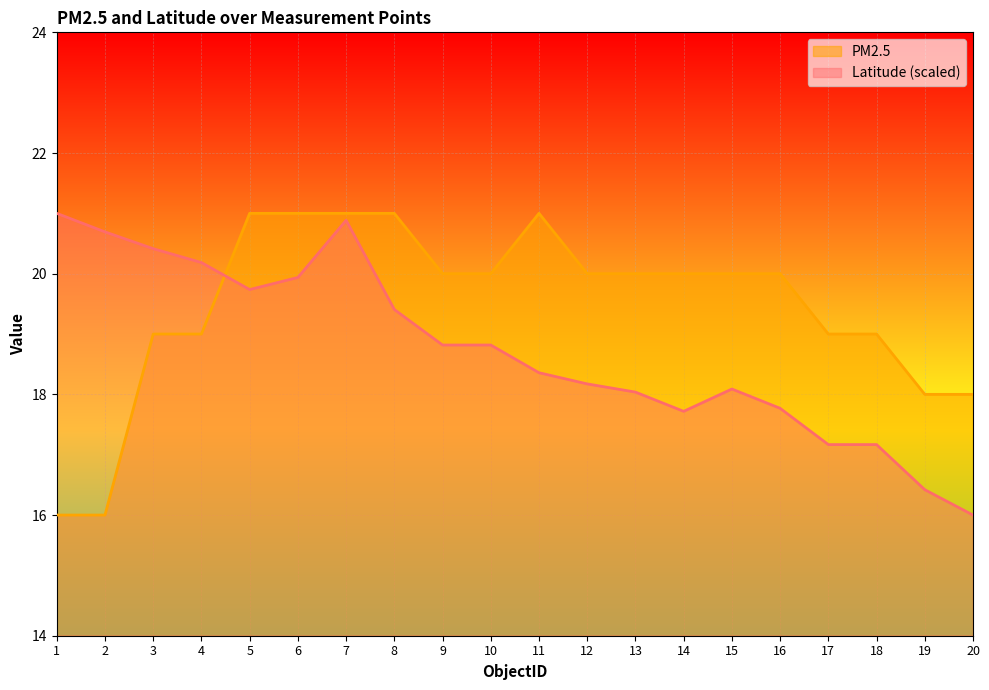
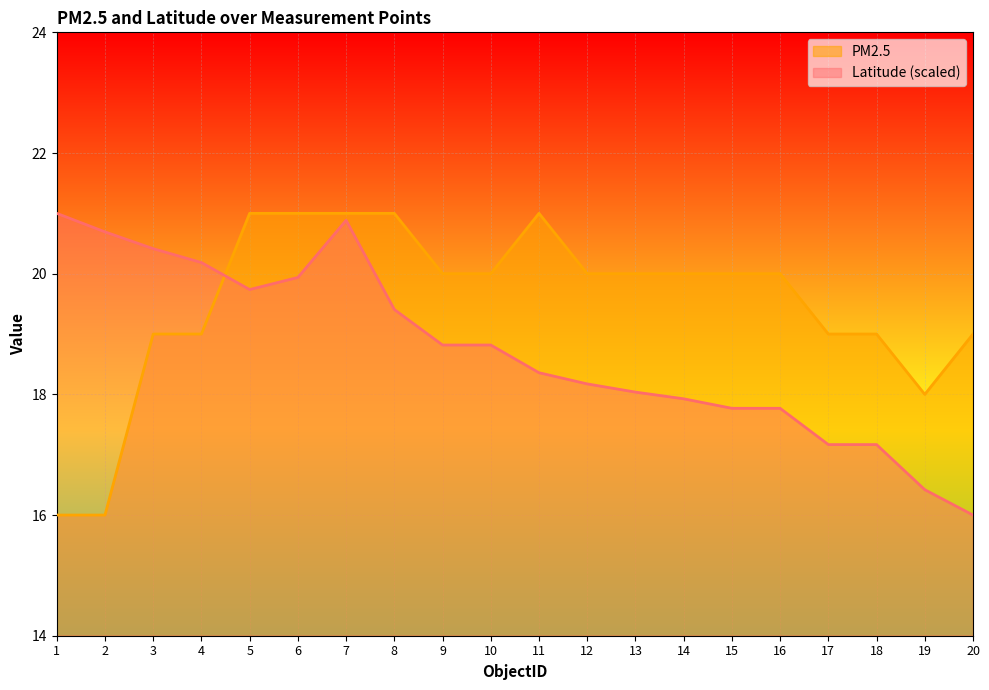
  {
    "PM2.5": {
      "1": 16,
      "2": 16,
      "3": 19,
      "4": 19,
      "5": 21,
      "6": 21,
      "7": 21,
      "8": 21,
      "9": 20,
      "10": 20,
      "11": 21,
      "12": 20,
      "13": 20,
      "14": 20,
      "15": 20,
      "16": 20,
      "17": 19,
      "18": 19,
      "19": 18,
-     "20": 18
+     "20": 19
    },
    "Latitude (scaled)": {
      "1": 21.0,
      "2": 20.7,
      "3": 20.4,
      "4": 20.2,
      "5": 19.7,
      "6": 19.9,
      "7": 20.9,
      "8": 19.4,
      "9": 18.8,
      "10": 18.8,
      "11": 18.4,
      "12": 18.2,
      "13": 18.0,
-     "14": 17.7,
-     "15": 18.1,
+     "14": 17.9,
+     "15": 17.8,
      "16": 17.8,
      "17": 17.2,
      "18": 17.2,
      "19": 16.4,
      "20": 16.0
    }
  }
